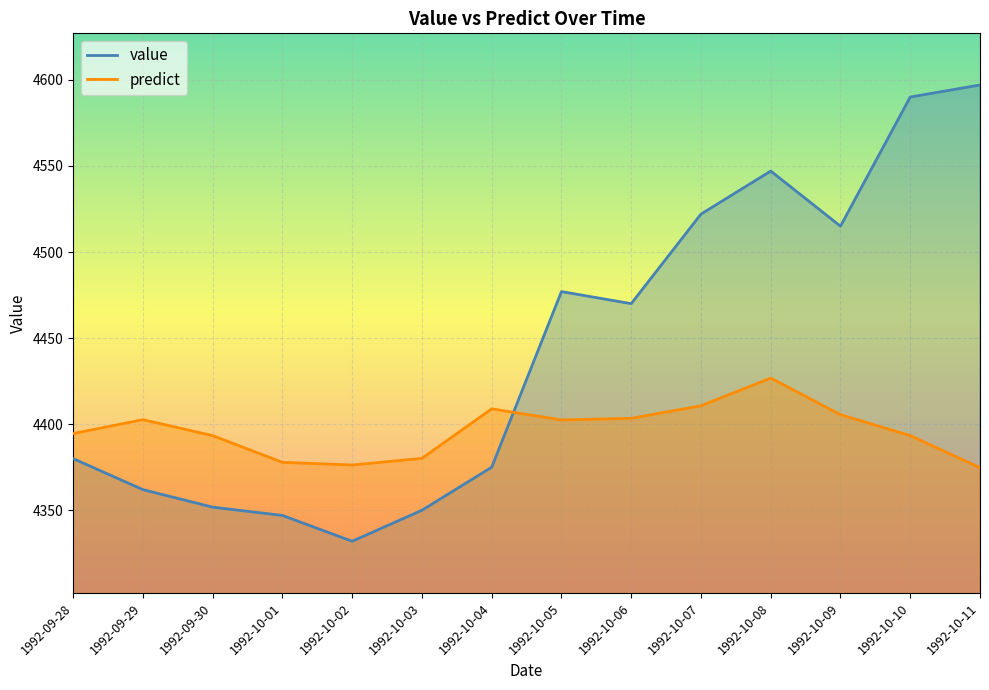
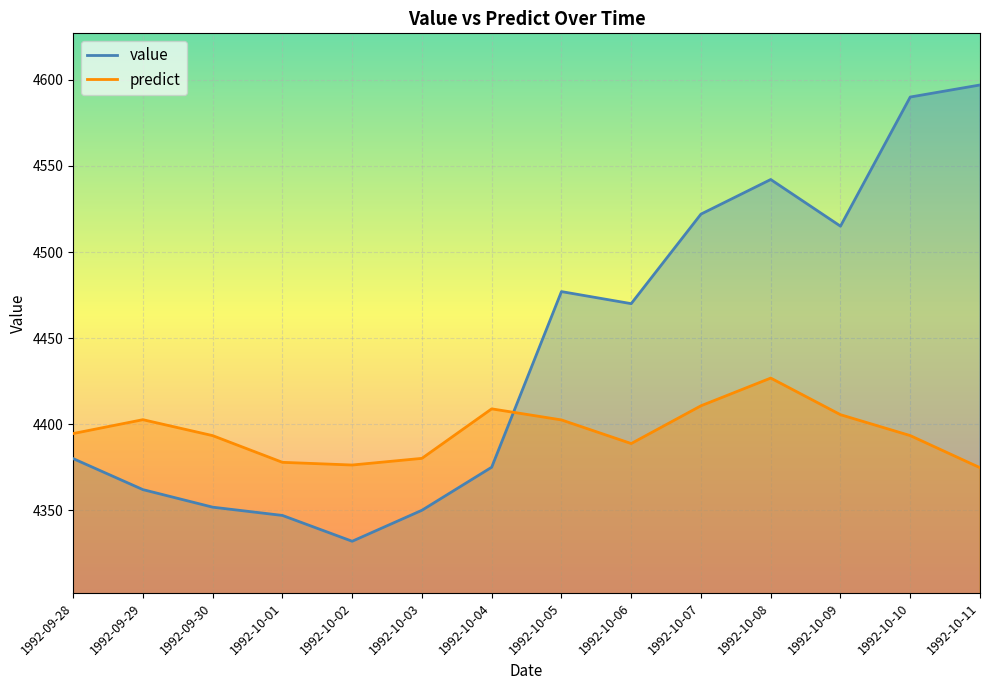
  {
    "value": {
      "1992-09-28": 4380,
      "1992-09-29": 4362,
      "1992-09-30": 4352,
      "1992-10-01": 4347,
      "1992-10-02": 4332,
      "1992-10-03": 4350,
      "1992-10-04": 4375,
      "1992-10-05": 4477,
      "1992-10-06": 4470,
      "1992-10-07": 4522,
-     "1992-10-08": 4547,
+     "1992-10-08": 4542,
      "1992-10-09": 4515,
      "1992-10-10": 4590,
      "1992-10-11": 4597
    },
    "predict": {
      "1992-09-28": 4395,
      "1992-09-29": 4403,
      "1992-09-30": 4393,
      "1992-10-01": 4378,
      "1992-10-02": 4376,
      "1992-10-03": 4380,
      "1992-10-04": 4409,
      "1992-10-05": 4402,
-     "1992-10-06": 4403,
+     "1992-10-06": 4389,
      "1992-10-07": 4411,
      "1992-10-08": 4427,
      "1992-10-09": 4406,
      "1992-10-10": 4393,
      "1992-10-11": 4375
    }
  }
